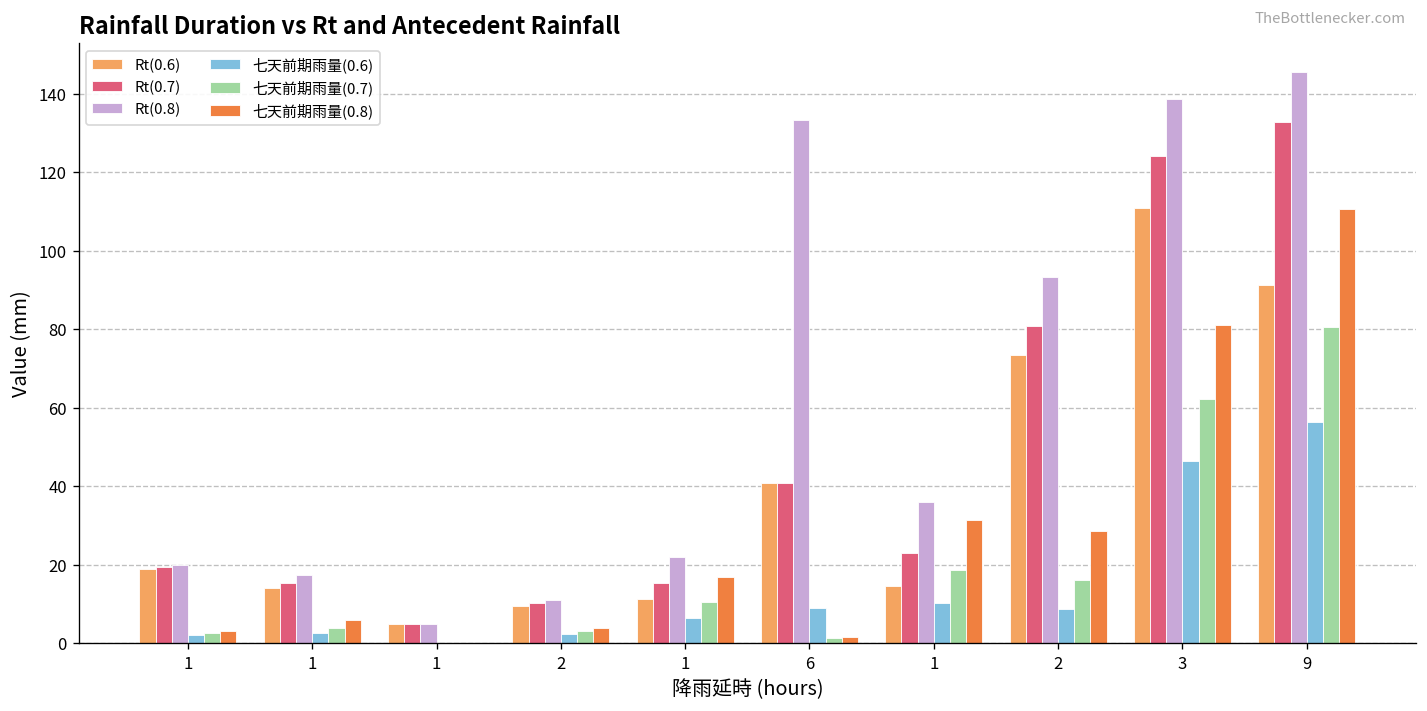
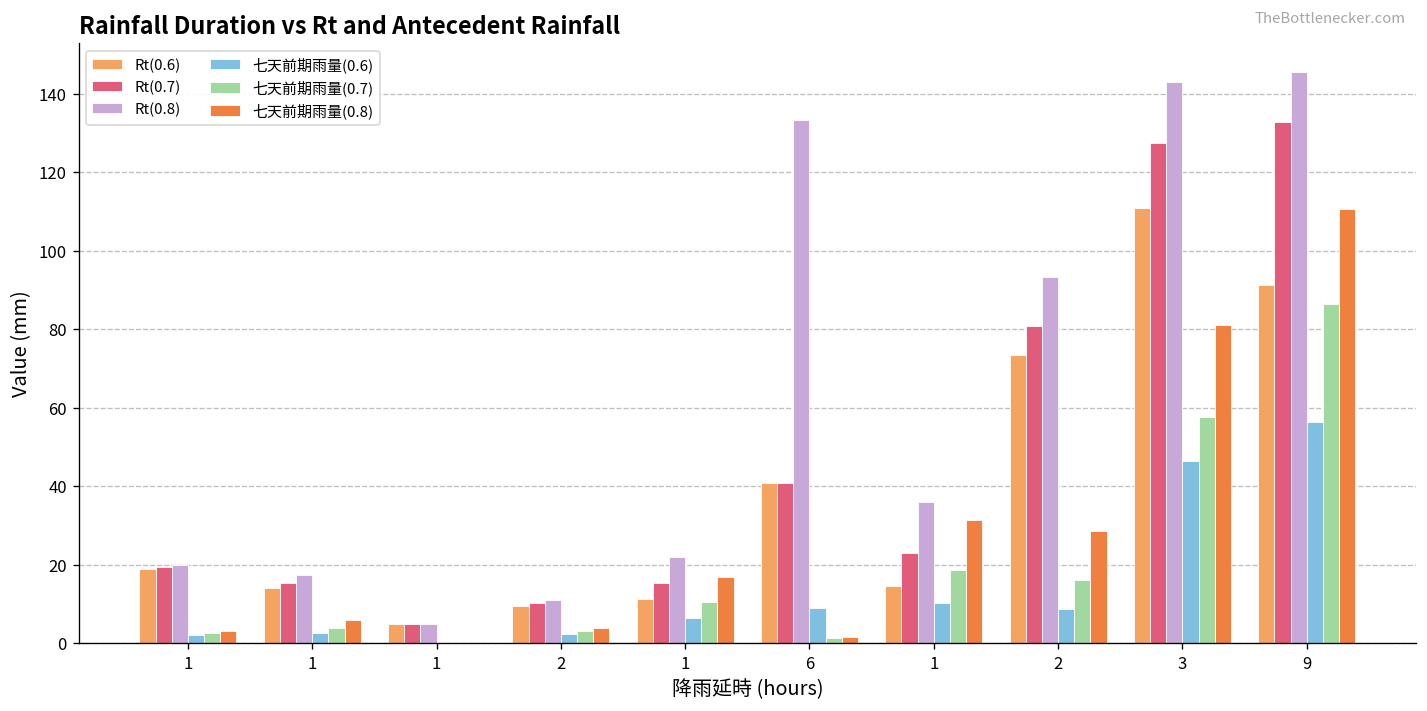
  {
    "Rt(0.7)": {
      "6": 41,
-     "3": 124,
+     "3": 127,
      "9": 133
    },
    "Rt(0.8)": {
      "6": 133,
-     "3": 139,
+     "3": 143,
      "9": 146
    },
    "七天前期雨量(0.6)": {
      "6": 9,
      "3": 46,
      "9": 56
    },
    "七天前期雨量(0.7)": {
      "6": 1,
-     "3": 62,
-     "9": 81
+     "3": 58,
+     "9": 86
    }
  }
